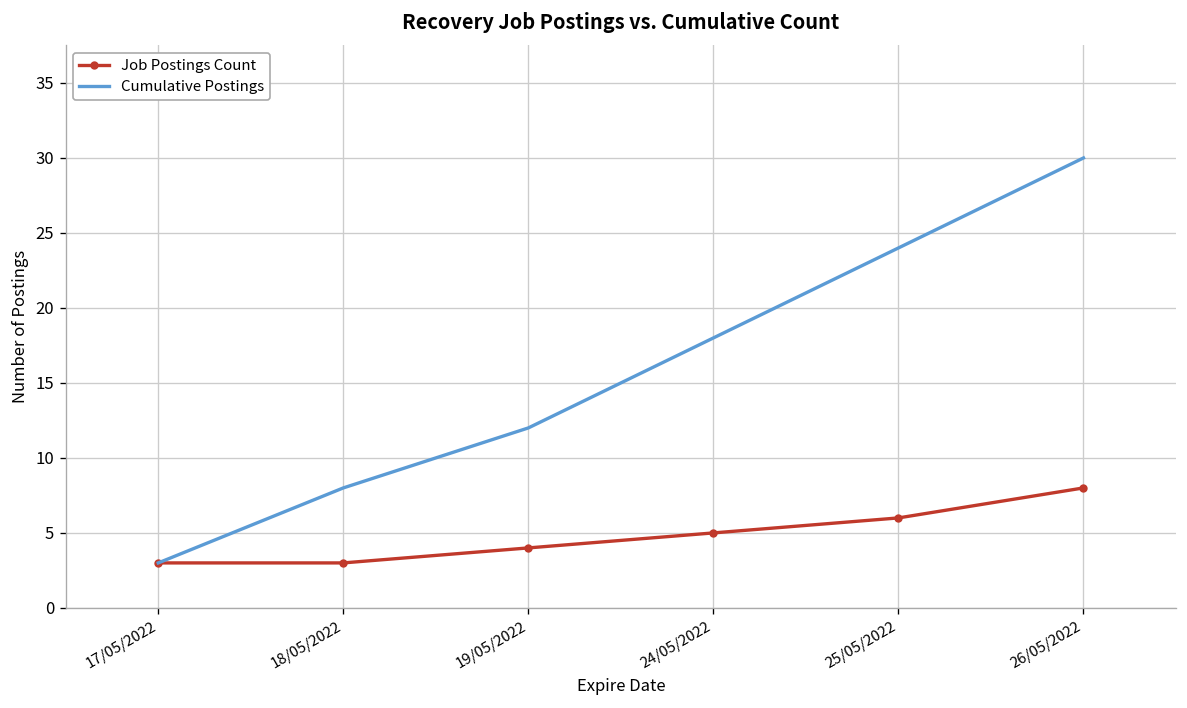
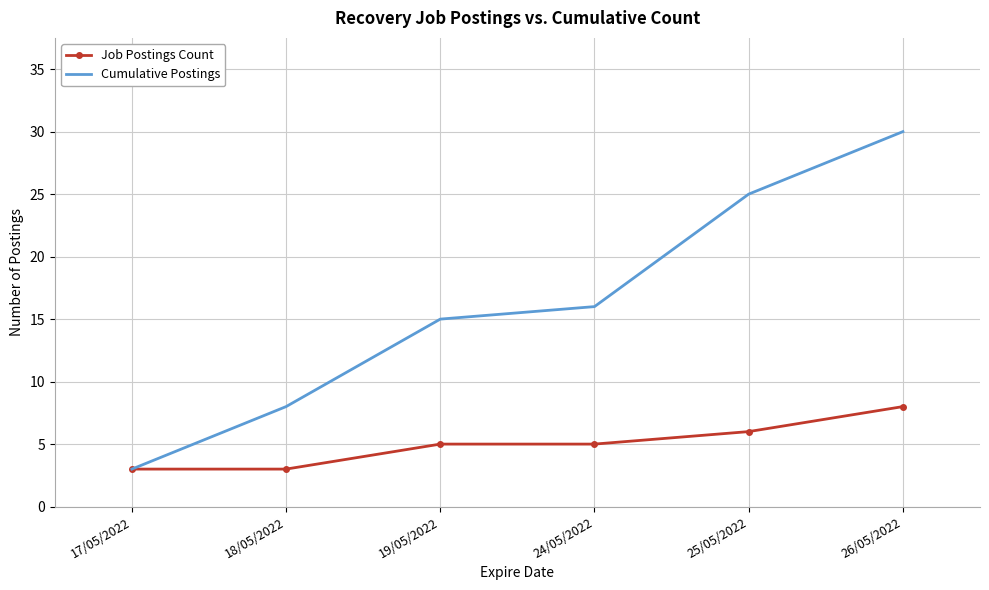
  {
    "Job Postings Count": {
      "18/05/2022": 3,
-     "19/05/2022": 4,
+     "19/05/2022": 5,
      "24/05/2022": 5,
      "25/05/2022": 6,
      "26/05/2022": 8
    },
    "Cumulative Postings": {
      "18/05/2022": 8,
-     "19/05/2022": 12,
-     "24/05/2022": 18,
-     "25/05/2022": 24,
+     "19/05/2022": 15,
+     "24/05/2022": 16,
+     "25/05/2022": 25,
      "26/05/2022": 30
    }
  }
